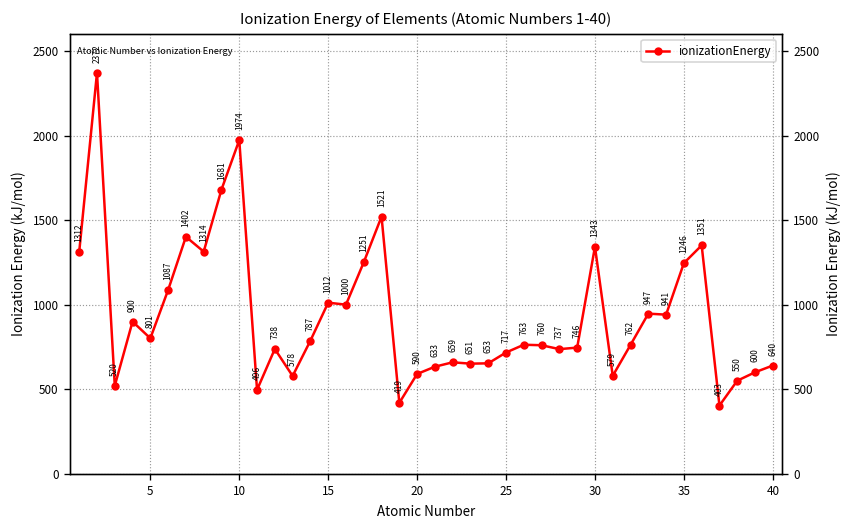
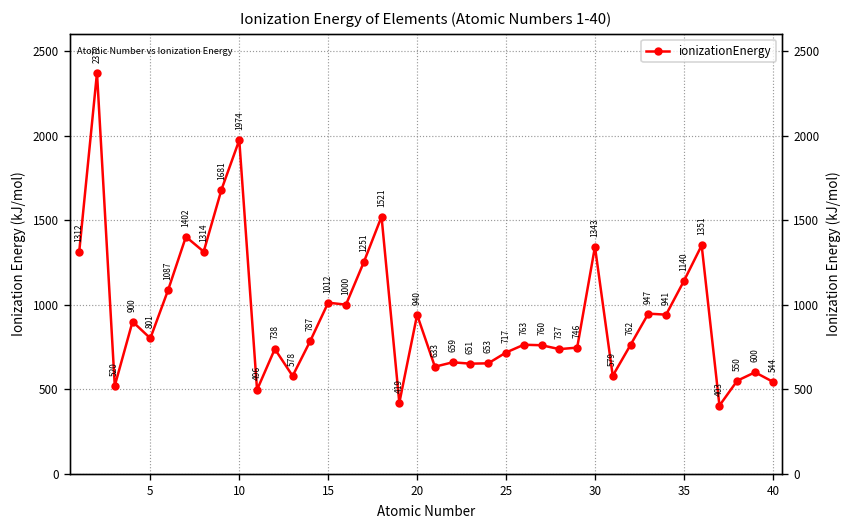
  {
    "5": 801,
    "10": 1974,
    "15": 1012,
-   "20": 590,
+   "20": 940,
    "25": 717,
    "30": 1343,
-   "35": 1246,
-   "40": 640
+   "35": 1140,
+   "40": 544
  }
